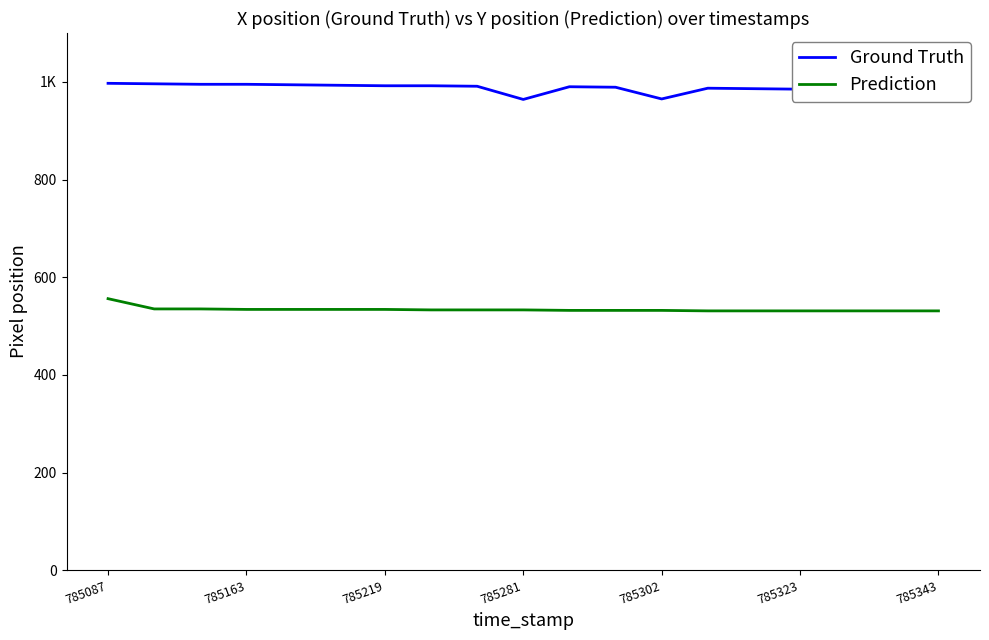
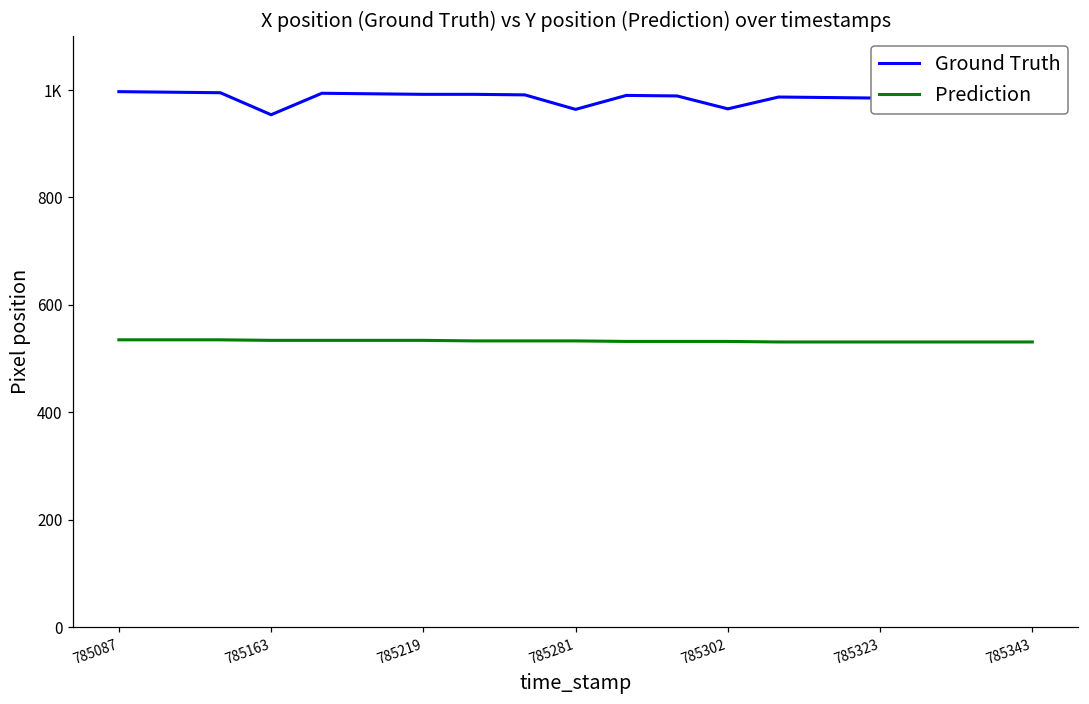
  {
    "Ground Truth": {
      "785087": 1000,
-     "785163": 1000,
+     "785163": 950,
      "785219": 990,
      "785281": 960,
      "785302": 970
    },
    "Prediction": {
-     "785087": 560,
+     "785087": 540,
      "785163": 530,
      "785219": 530,
      "785281": 530,
      "785302": 530,
      "785323": 530,
      "785343": 530
    }
  }
